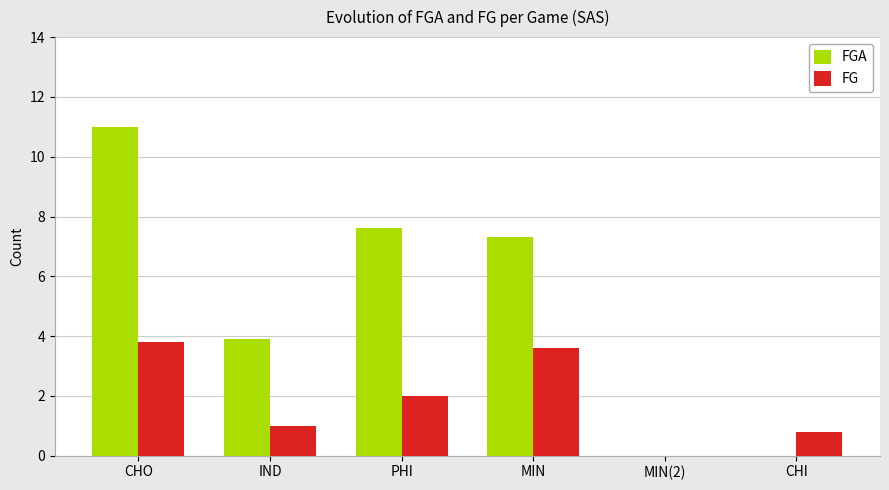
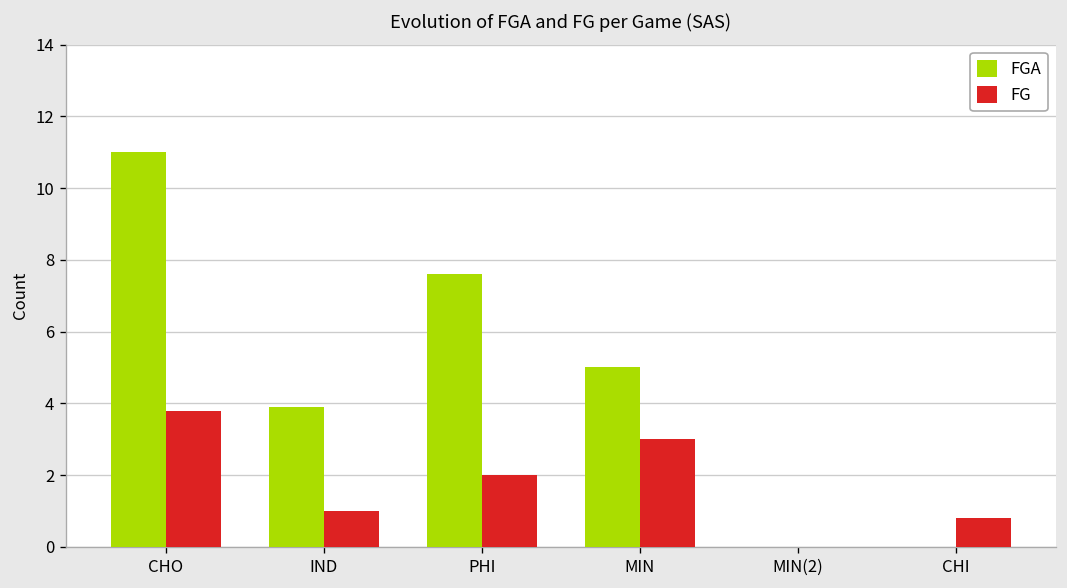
  {
    "FGA": {
      "CHO": 11.0,
      "IND": 3.9,
      "PHI": 7.6,
-     "MIN": 7.3,
+     "MIN": 5.0,
      "MIN(2)": 0.0,
      "CHI": 0.0
    },
    "FG": {
      "CHO": 3.8,
      "IND": 1.0,
      "PHI": 2.0,
-     "MIN": 3.6,
+     "MIN": 3.0,
      "MIN(2)": 0.0,
      "CHI": 0.8
    }
  }
